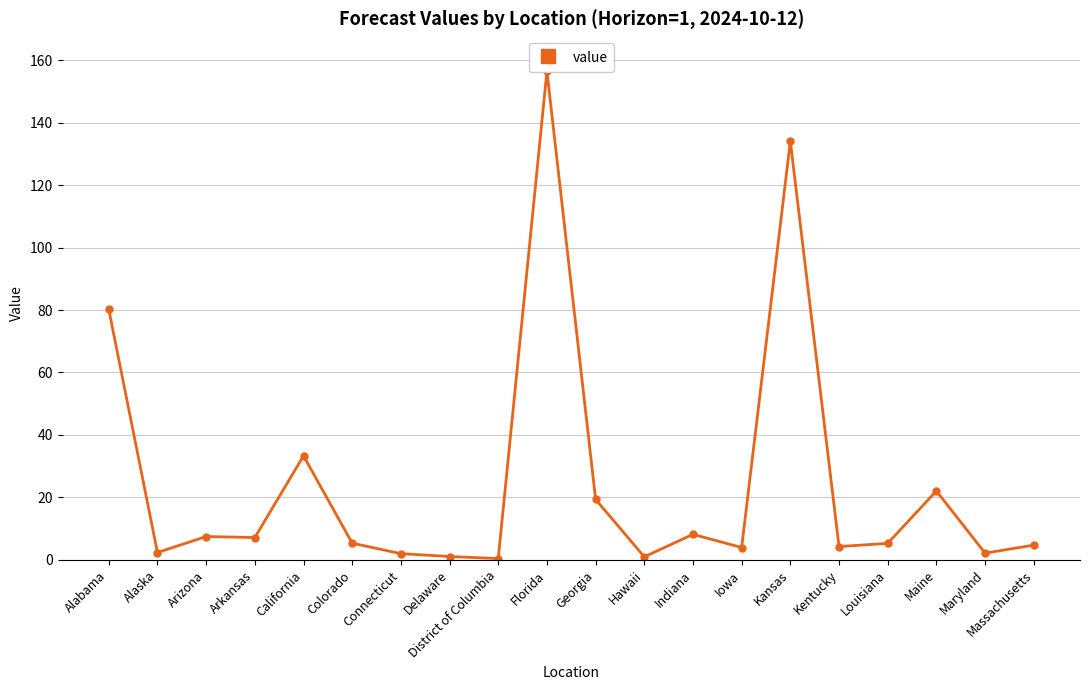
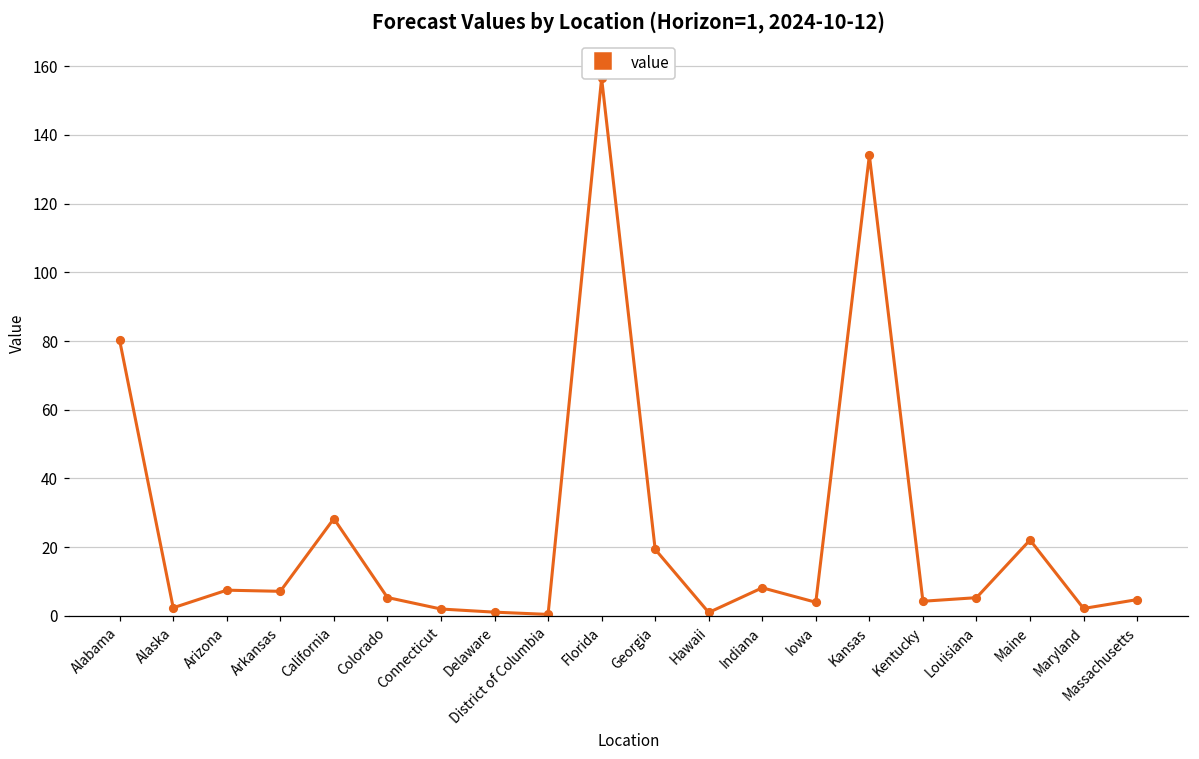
  {
    "Alabama": 80,
    "Alaska": 2,
    "Arizona": 7,
    "Arkansas": 7,
-   "California": 33,
+   "California": 28,
    "Colorado": 5,
    "Connecticut": 2,
    "Delaware": 1,
    "District of Columbia": 0,
    "Georgia": 19,
    "Hawaii": 1,
    "Indiana": 8,
    "Iowa": 4,
    "Kansas": 134,
    "Kentucky": 4,
    "Louisiana": 5,
    "Maine": 22,
    "Maryland": 2,
    "Massachusetts": 5
  }
